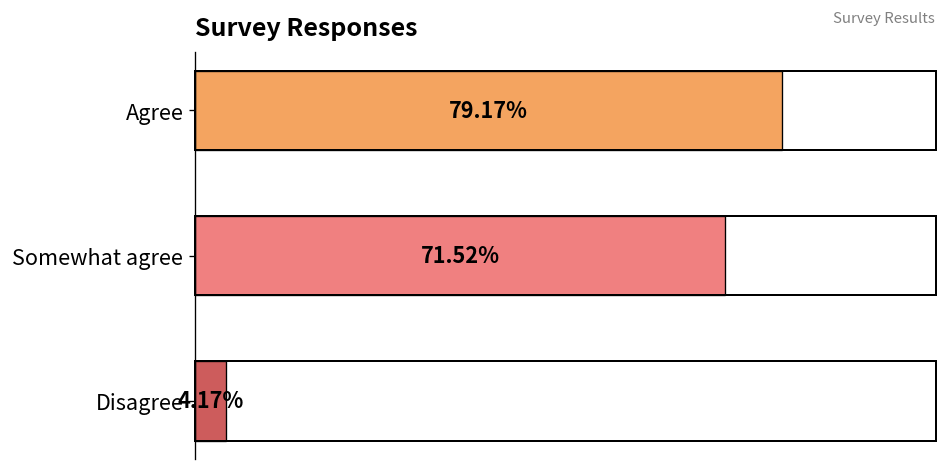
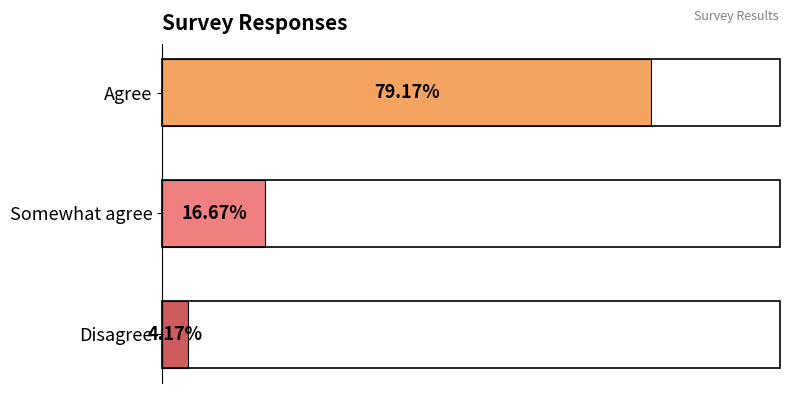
  {
    "Agree": "79.17%",
-   "Somewhat agree": "71.52%",
+   "Somewhat agree": "16.67%",
    "Disagree": "4.17%"
  }
